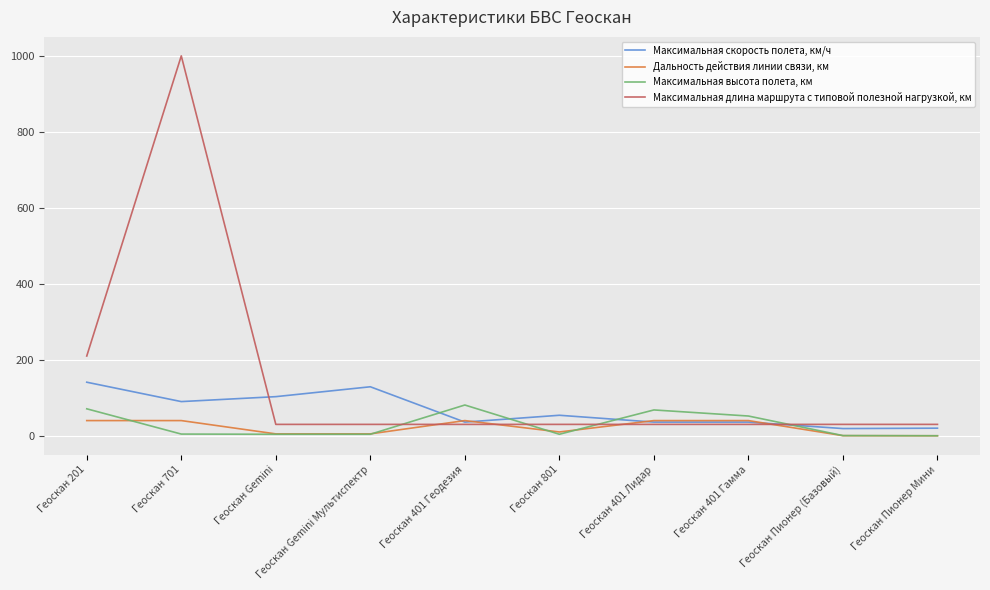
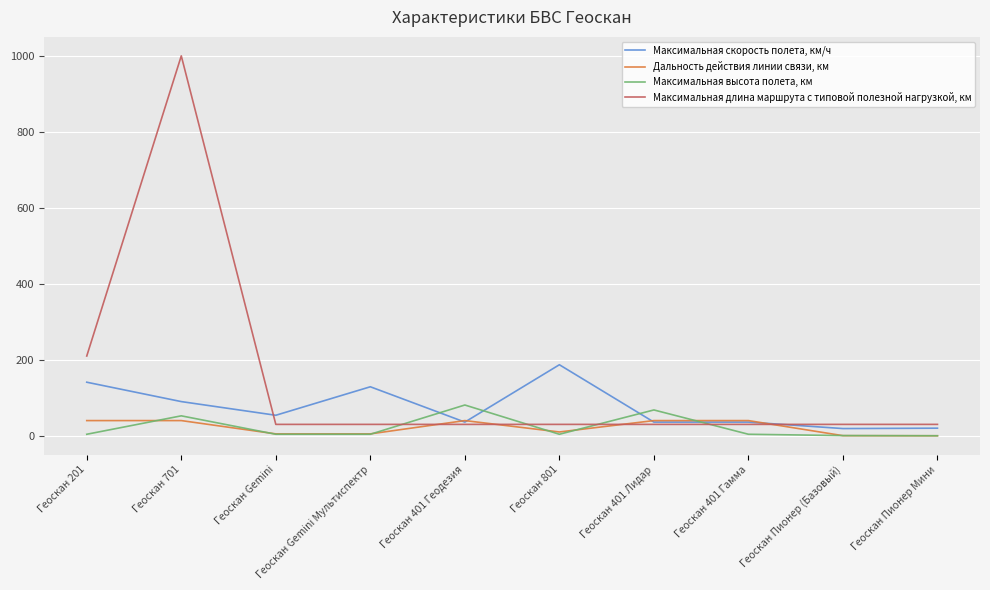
  {
    "Максимальная скорость полета, км/ч": {
      "Геоскан 201": 140,
      "Геоскан 701": 90,
-     "Геоскан Gemini": 100,
+     "Геоскан Gemini": 50,
      "Геоскан Gemini Мультиспектр": 130,
-     "Геоскан 801": 50,
+     "Геоскан 801": 190,
      "Геоскан Пионер (Базовый)": 20,
      "Геоскан Пионер Мини": 20
    },
    "Максимальная высота полета, км": {
-     "Геоскан 201": 70,
-     "Геоскан 701": 0,
+     "Геоскан 201": 0,
+     "Геоскан 701": 50,
      "Геоскан 401 Геодезия": 80,
      "Геоскан 401 Лидар": 70,
-     "Геоскан 401 Гамма": 50
+     "Геоскан 401 Гамма": 0
    }
  }
